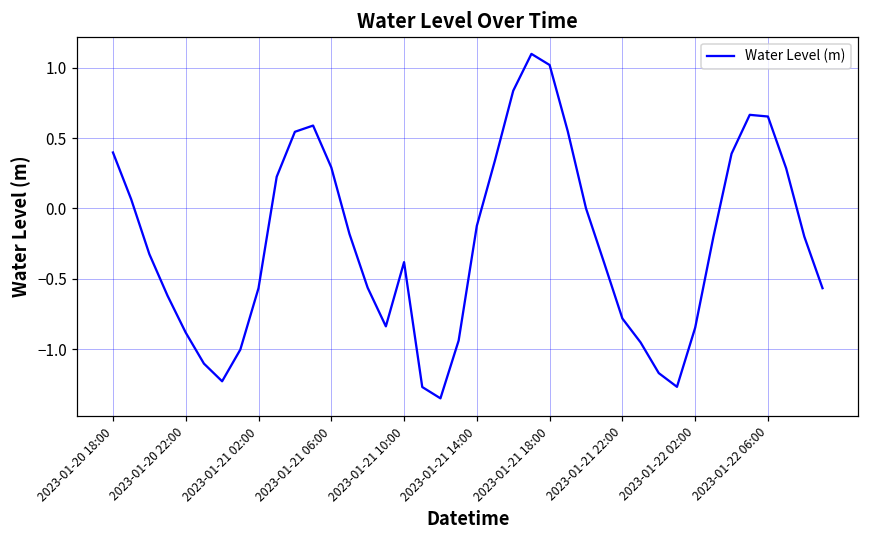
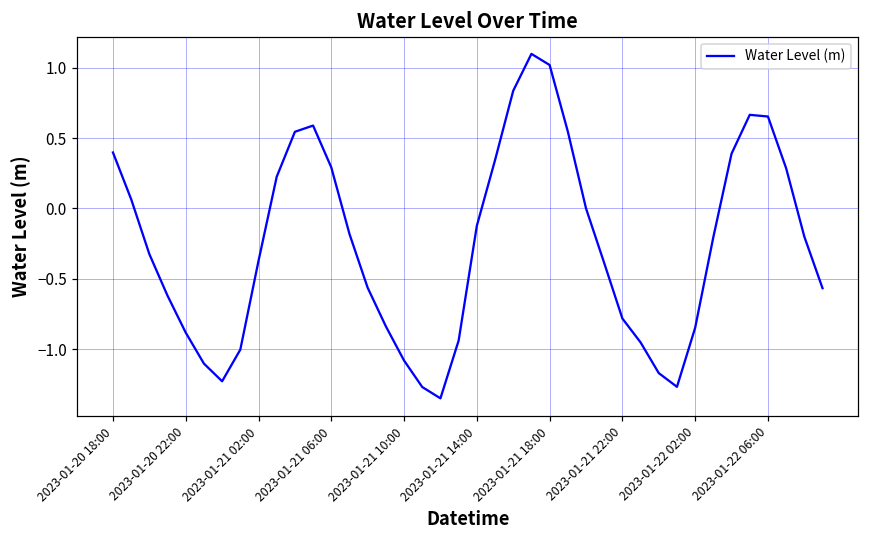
  {
    "2023-01-20 18:00": 0.40,
    "2023-01-20 22:00": -0.88,
-   "2023-01-21 02:00": -0.57,
+   "2023-01-21 02:00": -0.37,
    "2023-01-21 06:00": 0.29,
-   "2023-01-21 10:00": -0.38,
+   "2023-01-21 10:00": -1.08,
    "2023-01-21 14:00": -0.12,
    "2023-01-21 18:00": 1.02,
    "2023-01-21 22:00": -0.78,
    "2023-01-22 02:00": -0.85,
    "2023-01-22 06:00": 0.65
  }
